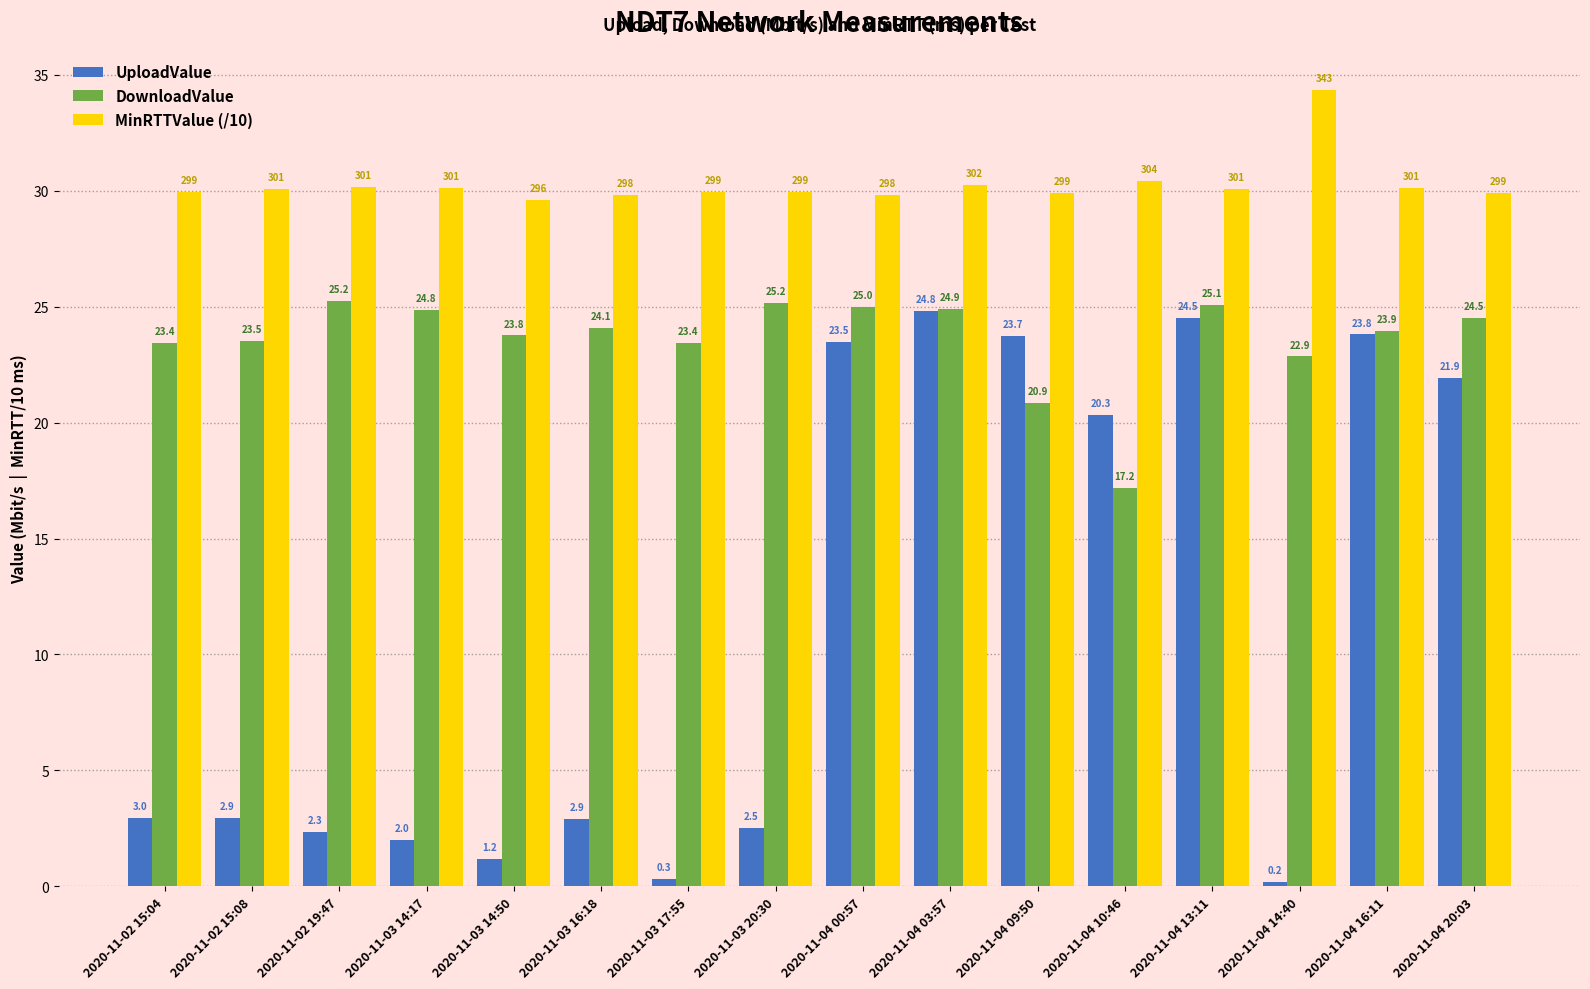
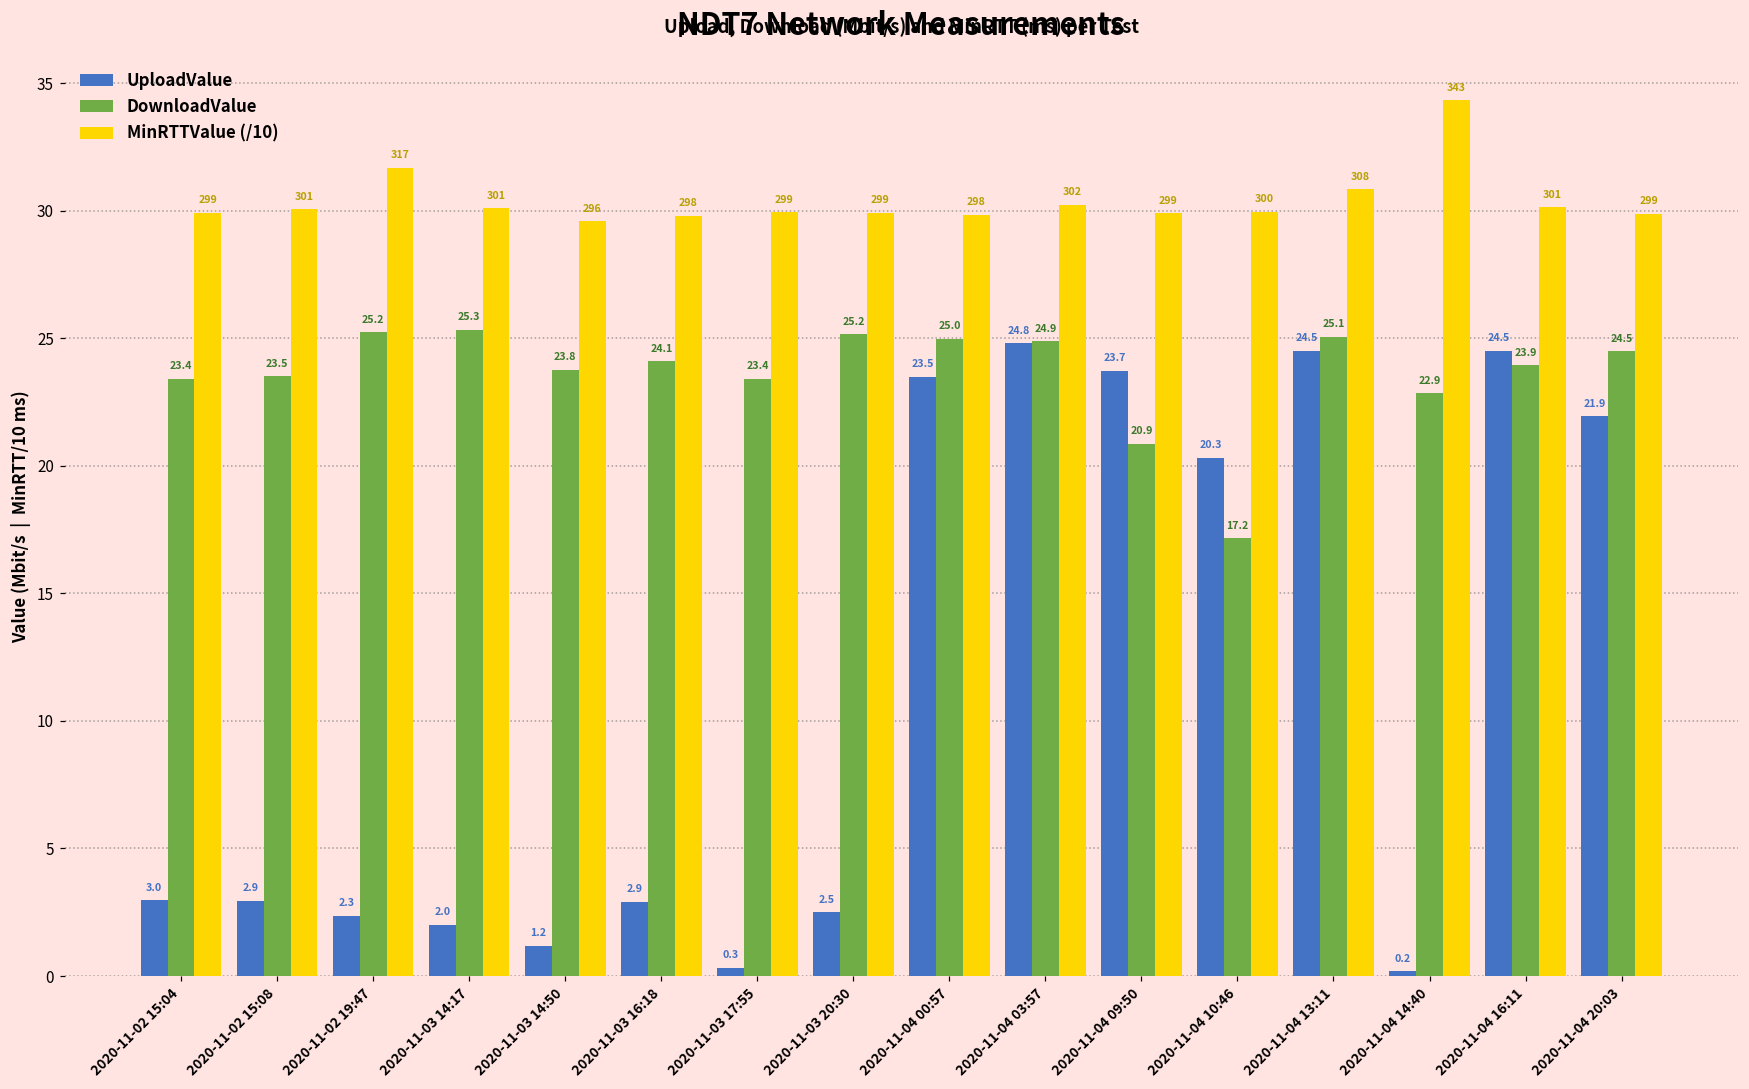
  {
    "UploadValue": {
      "2020-11-02 15:04": 3.0,
      "2020-11-02 15:08": 2.9,
      "2020-11-02 19:47": 2.3,
      "2020-11-03 14:17": 2.0,
      "2020-11-03 14:50": 1.2,
      "2020-11-03 16:18": 2.9,
      "2020-11-03 17:55": 0.3,
      "2020-11-03 20:30": 2.5,
      "2020-11-04 00:57": 23.5,
      "2020-11-04 03:57": 24.8,
      "2020-11-04 09:50": 23.7,
      "2020-11-04 10:46": 20.3,
      "2020-11-04 13:11": 24.5,
      "2020-11-04 14:40": 0.2,
-     "2020-11-04 16:11": 23.8,
+     "2020-11-04 16:11": 24.5,
      "2020-11-04 20:03": 21.9
    },
    "DownloadValue": {
      "2020-11-02 15:04": 23.4,
      "2020-11-02 15:08": 23.5,
      "2020-11-02 19:47": 25.2,
-     "2020-11-03 14:17": 24.8,
+     "2020-11-03 14:17": 25.3,
      "2020-11-03 14:50": 23.8,
      "2020-11-03 16:18": 24.1,
      "2020-11-03 17:55": 23.4,
      "2020-11-03 20:30": 25.2,
      "2020-11-04 00:57": 25.0,
      "2020-11-04 03:57": 24.9,
      "2020-11-04 09:50": 20.9,
      "2020-11-04 10:46": 17.2,
      "2020-11-04 13:11": 25.1,
      "2020-11-04 14:40": 22.9,
      "2020-11-04 16:11": 23.9,
      "2020-11-04 20:03": 24.5
    },
    "MinRTTValue (/10)": {
-     "2020-11-02 19:47": 301,
-     "2020-11-04 10:46": 304,
-     "2020-11-04 13:11": 301
+     "2020-11-02 19:47": 317,
+     "2020-11-04 10:46": 300,
+     "2020-11-04 13:11": 308
    }
  }
